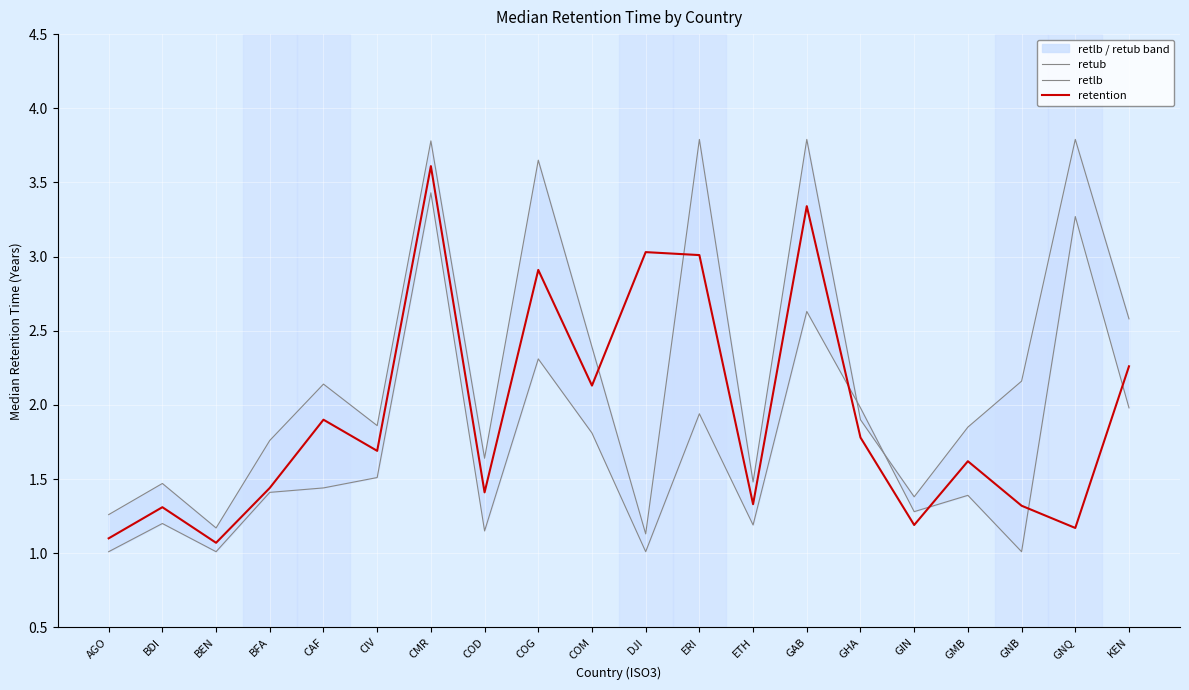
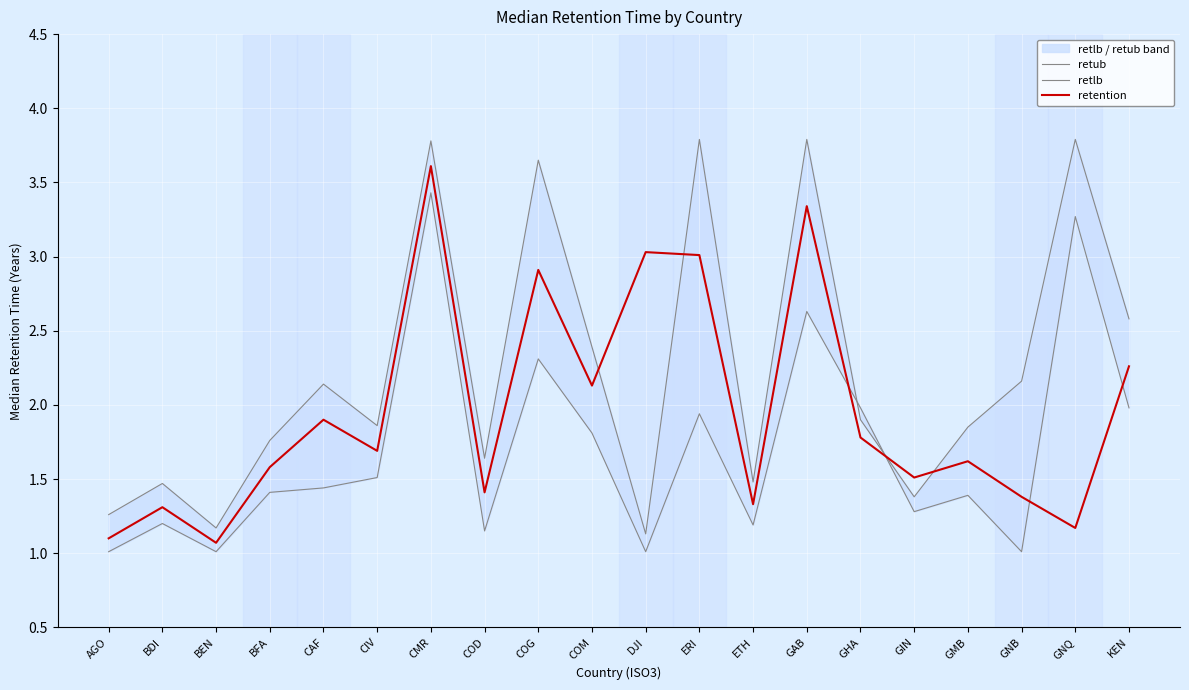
  {
    "retention": {
      "AGO": 1.10,
      "BDI": 1.31,
      "BEN": 1.07,
-     "BFA": 1.44,
+     "BFA": 1.58,
      "CAF": 1.90,
      "CIV": 1.69,
      "CMR": 3.61,
      "COD": 1.41,
      "COG": 2.91,
      "COM": 2.13,
      "DJI": 3.03,
      "ERI": 3.01,
      "ETH": 1.33,
      "GAB": 3.34,
      "GHA": 1.78,
-     "GIN": 1.19,
+     "GIN": 1.51,
      "GMB": 1.62,
-     "GNB": 1.32,
+     "GNB": 1.38,
      "GNQ": 1.17,
      "KEN": 2.26
    }
  }
